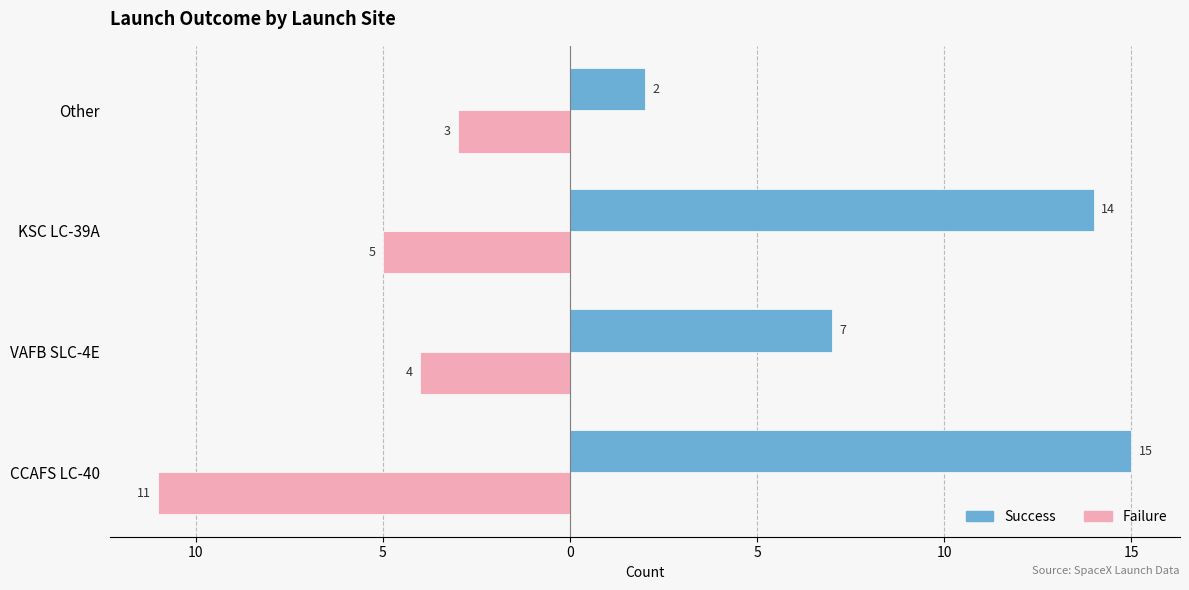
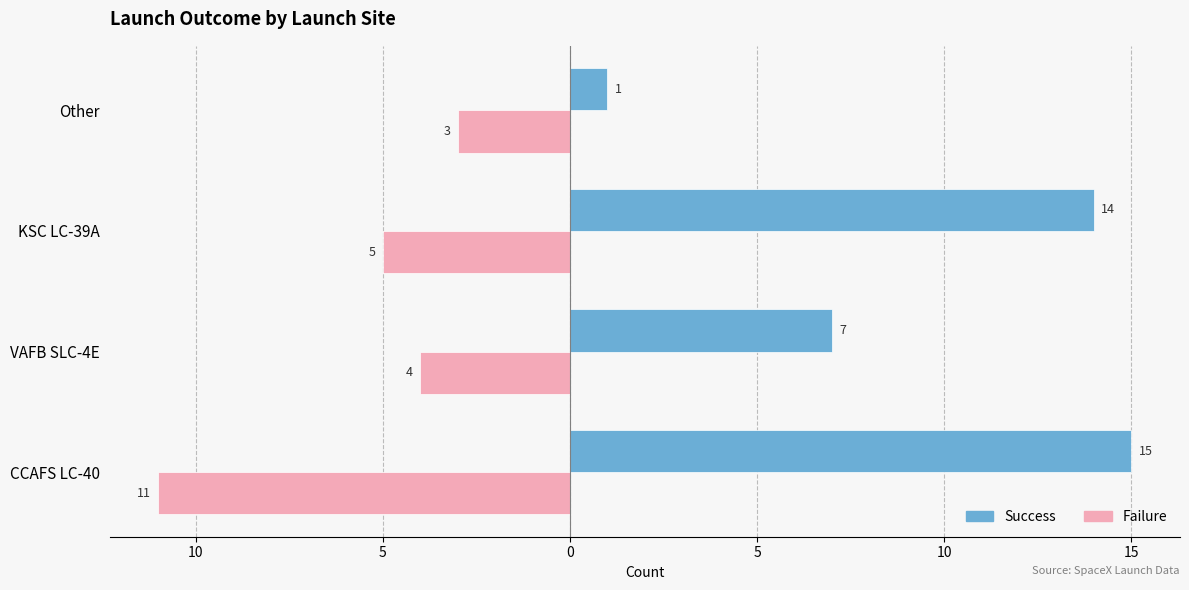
  {
    "Success": {
-     "Other": 2,
+     "Other": 1,
      "KSC LC-39A": 14,
      "VAFB SLC-4E": 7,
      "CCAFS LC-40": 15
    }
  }
